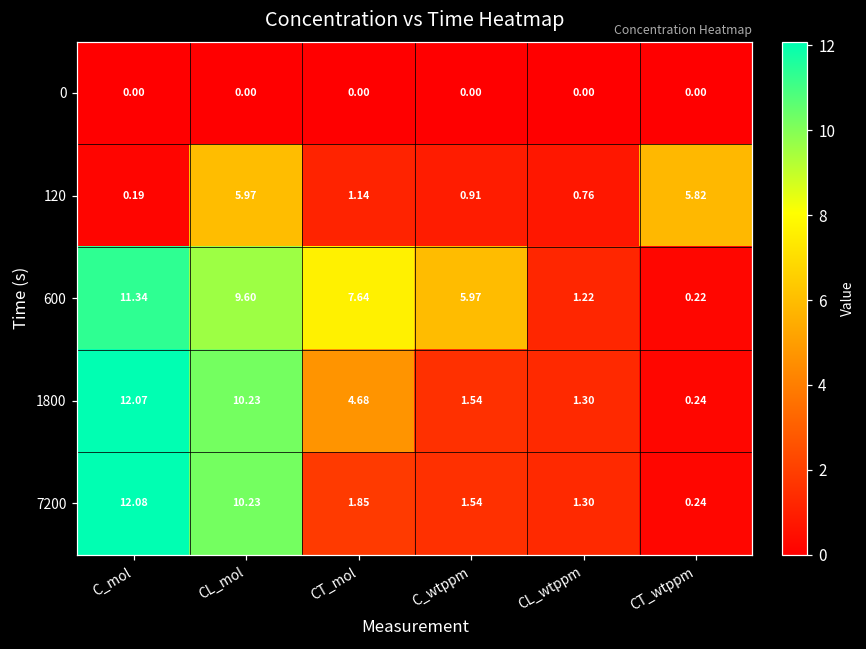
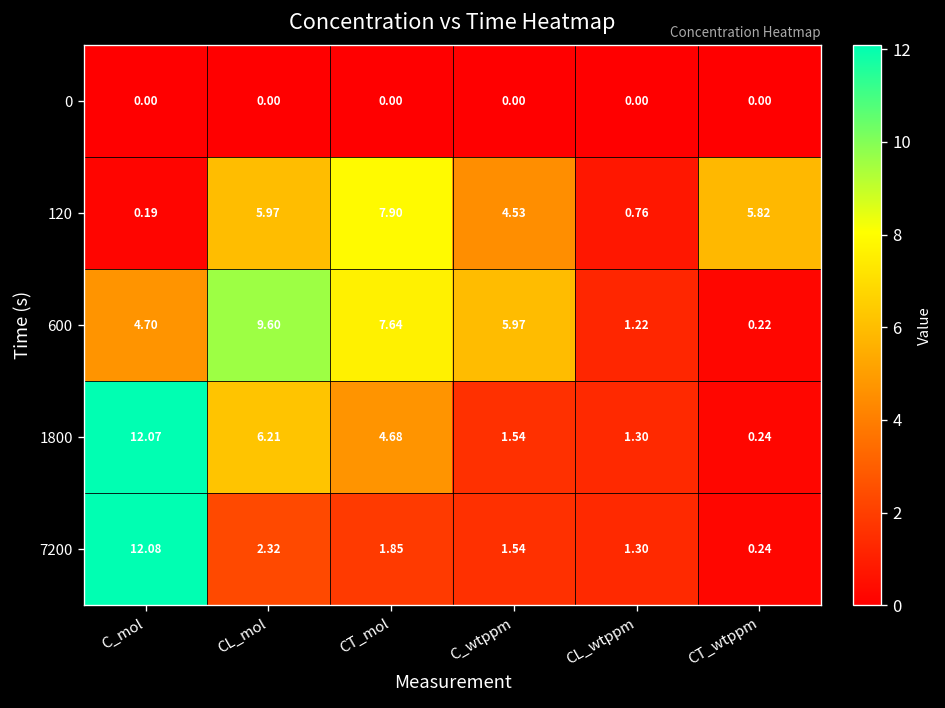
  {
    "0": {
      "C_mol": 0.00,
      "CL_mol": 0.00,
      "CT_mol": 0.00,
      "C_wtppm": 0.00,
      "CL_wtppm": 0.00,
      "CT_wtppm": 0.00
    },
    "120": {
      "C_mol": 0.19,
      "CL_mol": 5.97,
-     "CT_mol": 1.14,
-     "C_wtppm": 0.91,
+     "CT_mol": 7.90,
+     "C_wtppm": 4.53,
      "CL_wtppm": 0.76,
      "CT_wtppm": 5.82
    },
    "600": {
-     "C_mol": 11.34,
+     "C_mol": 4.70,
      "CL_mol": 9.60,
      "CT_mol": 7.64,
      "C_wtppm": 5.97,
      "CL_wtppm": 1.22,
      "CT_wtppm": 0.22
    },
    "1800": {
      "C_mol": 12.07,
-     "CL_mol": 10.23,
+     "CL_mol": 6.21,
      "CT_mol": 4.68,
      "C_wtppm": 1.54,
      "CL_wtppm": 1.30,
      "CT_wtppm": 0.24
    },
    "7200": {
      "C_mol": 12.08,
-     "CL_mol": 10.23,
+     "CL_mol": 2.32,
      "CT_mol": 1.85,
      "C_wtppm": 1.54,
      "CL_wtppm": 1.30,
      "CT_wtppm": 0.24
    }
  }
